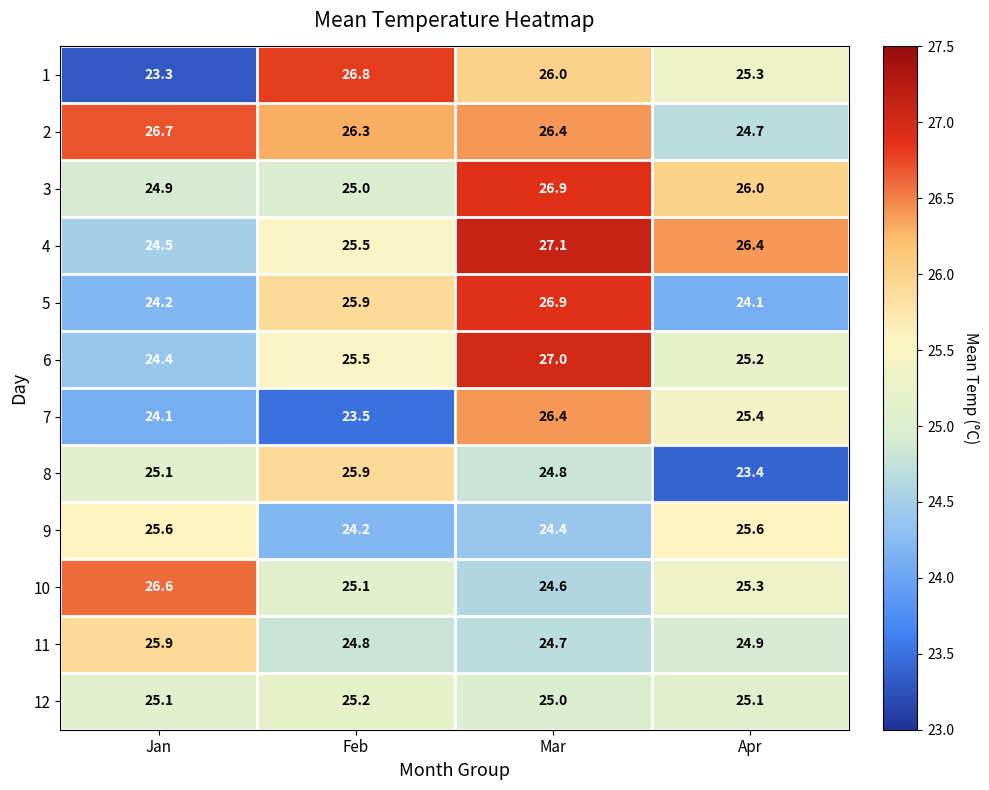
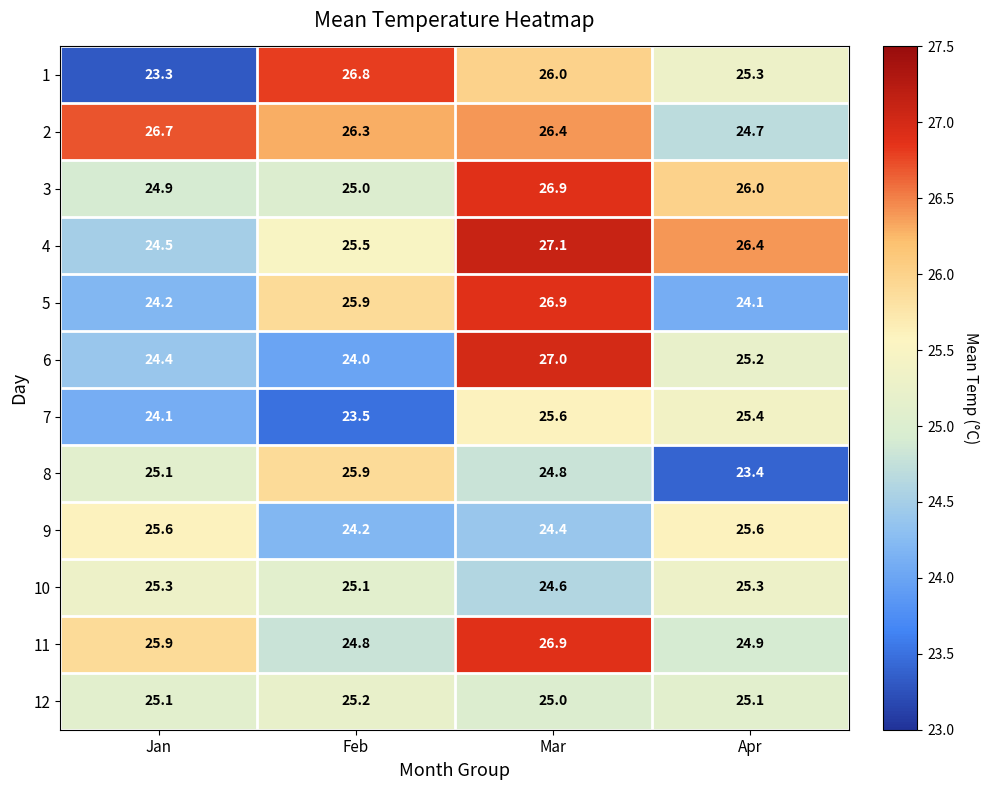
  {
    "1": {
      "Jan": 23.3,
      "Feb": 26.8,
      "Mar": 26.0,
      "Apr": 25.3
    },
    "2": {
      "Jan": 26.7,
      "Feb": 26.3,
      "Mar": 26.4,
      "Apr": 24.7
    },
    "3": {
      "Jan": 24.9,
      "Feb": 25.0,
      "Mar": 26.9,
      "Apr": 26.0
    },
    "4": {
      "Jan": 24.5,
      "Feb": 25.5,
      "Mar": 27.1,
      "Apr": 26.4
    },
    "5": {
      "Jan": 24.2,
      "Feb": 25.9,
      "Mar": 26.9,
      "Apr": 24.1
    },
    "6": {
      "Jan": 24.4,
-     "Feb": 25.5,
+     "Feb": 24.0,
      "Mar": 27.0,
      "Apr": 25.2
    },
    "7": {
      "Jan": 24.1,
      "Feb": 23.5,
-     "Mar": 26.4,
+     "Mar": 25.6,
      "Apr": 25.4
    },
    "8": {
      "Jan": 25.1,
      "Feb": 25.9,
      "Mar": 24.8,
      "Apr": 23.4
    },
    "9": {
      "Jan": 25.6,
      "Feb": 24.2,
      "Mar": 24.4,
      "Apr": 25.6
    },
    "10": {
-     "Jan": 26.6,
+     "Jan": 25.3,
      "Feb": 25.1,
      "Mar": 24.6,
      "Apr": 25.3
    },
    "11": {
      "Jan": 25.9,
      "Feb": 24.8,
-     "Mar": 24.7,
+     "Mar": 26.9,
      "Apr": 24.9
    },
    "12": {
      "Jan": 25.1,
      "Feb": 25.2,
      "Mar": 25.0,
      "Apr": 25.1
    }
  }
